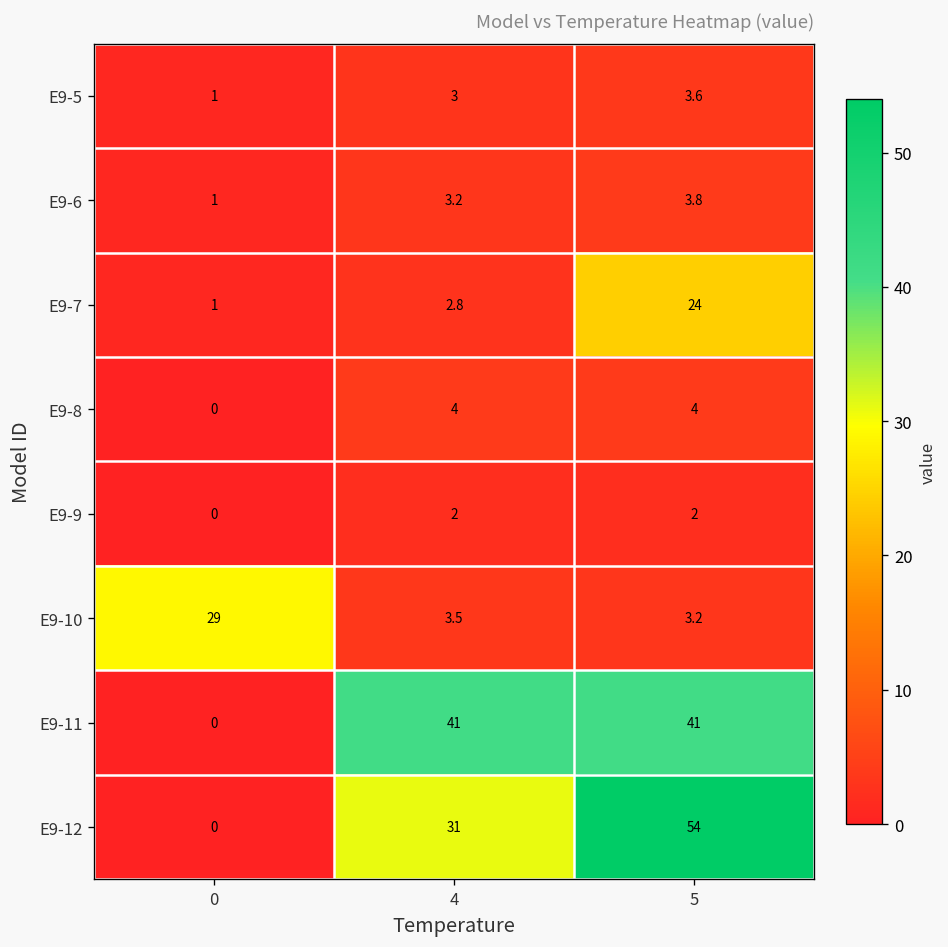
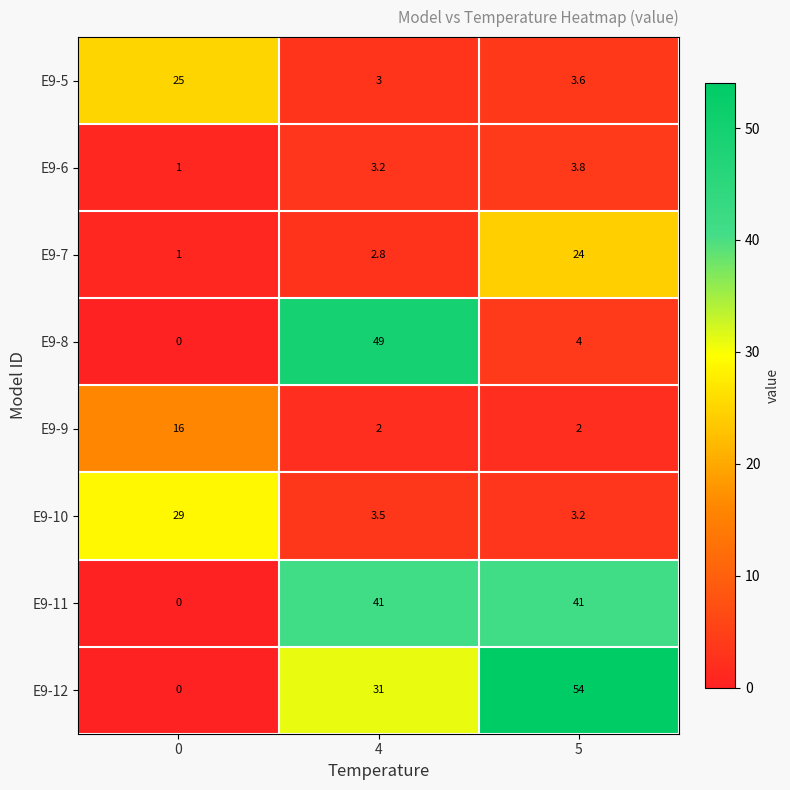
  {
    "E9-5": {
-     "0": 1,
+     "0": 25,
      "4": 3,
      "5": 3.6
    },
    "E9-6": {
      "0": 1,
      "4": 3.2,
      "5": 3.8
    },
    "E9-7": {
      "0": 1,
      "4": 2.8,
      "5": 24
    },
    "E9-8": {
      "0": 0,
-     "4": 4,
+     "4": 49,
      "5": 4
    },
    "E9-9": {
-     "0": 0,
+     "0": 16,
      "4": 2,
      "5": 2
    },
    "E9-10": {
      "0": 29,
      "4": 3.5,
      "5": 3.2
    },
    "E9-11": {
      "0": 0,
      "4": 41,
      "5": 41
    },
    "E9-12": {
      "0": 0,
      "4": 31,
      "5": 54
    }
  }
